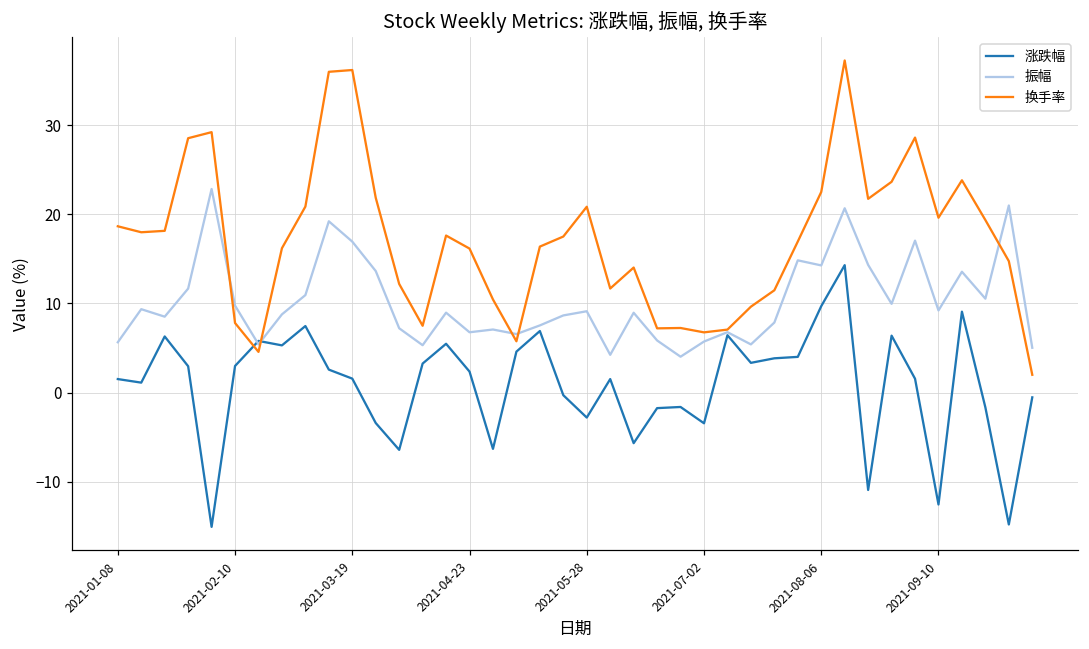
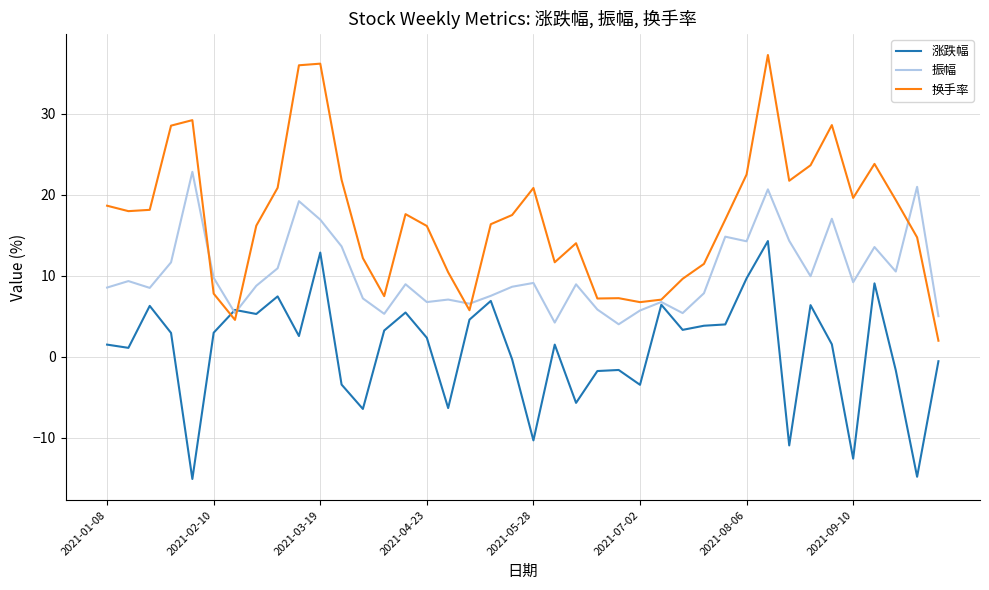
  {
    "涨跌幅": {
      "2021-01-08": 2,
      "2021-02-10": 3,
-     "2021-03-19": 2,
+     "2021-03-19": 13,
      "2021-04-23": 2,
-     "2021-05-28": -3,
+     "2021-05-28": -10,
      "2021-07-02": -3,
      "2021-08-06": 10,
      "2021-09-10": -13
    },
    "振幅": {
-     "2021-01-08": 6,
+     "2021-01-08": 9,
      "2021-02-10": 10,
      "2021-03-19": 17,
      "2021-04-23": 7,
      "2021-05-28": 9,
      "2021-07-02": 6,
      "2021-08-06": 14,
      "2021-09-10": 9
    },
    "换手率": {
      "2021-01-08": 19,
      "2021-02-10": 8,
      "2021-03-19": 36,
      "2021-04-23": 16,
      "2021-05-28": 21,
      "2021-07-02": 7,
      "2021-08-06": 23,
      "2021-09-10": 20
    }
  }
